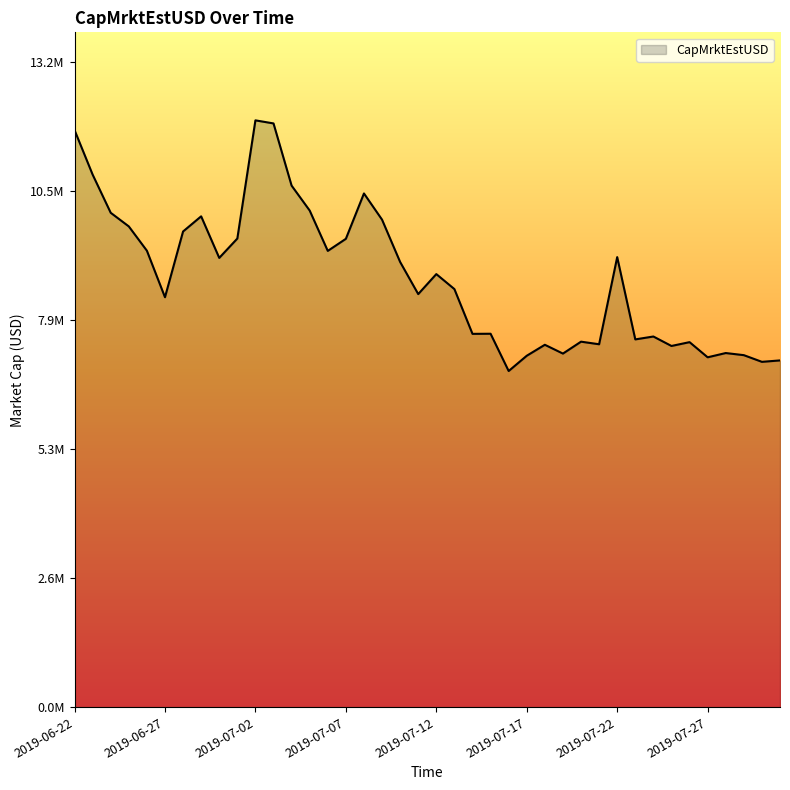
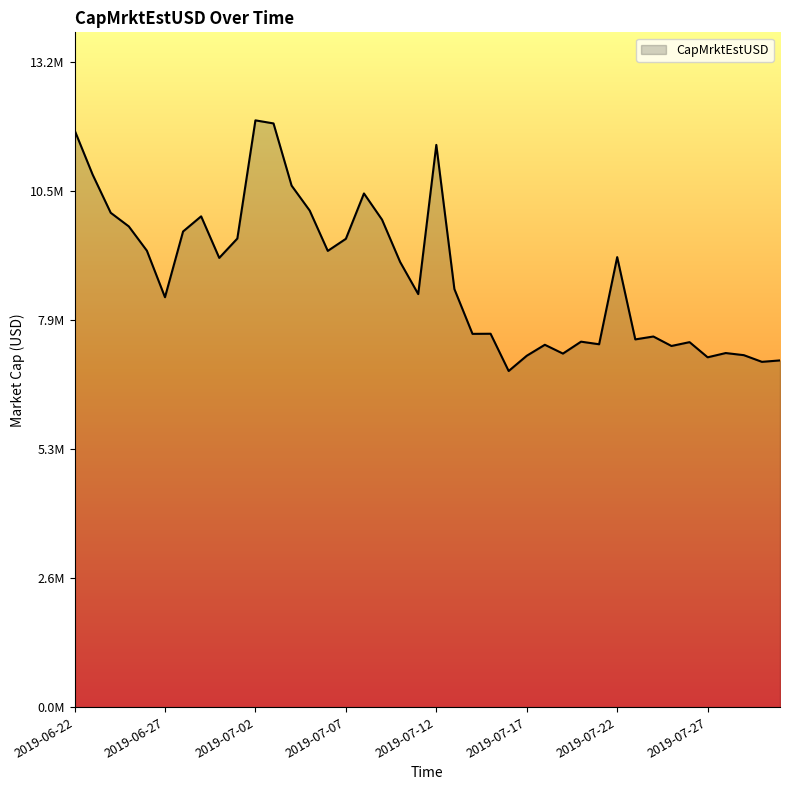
  {
    "2019-06-22": 11800000,
    "2019-06-27": 8400000,
    "2019-07-02": 12000000,
    "2019-07-07": 9600000,
-   "2019-07-12": 8800000,
+   "2019-07-12": 11500000,
    "2019-07-17": 7200000,
    "2019-07-22": 9200000,
    "2019-07-27": 7100000
  }
